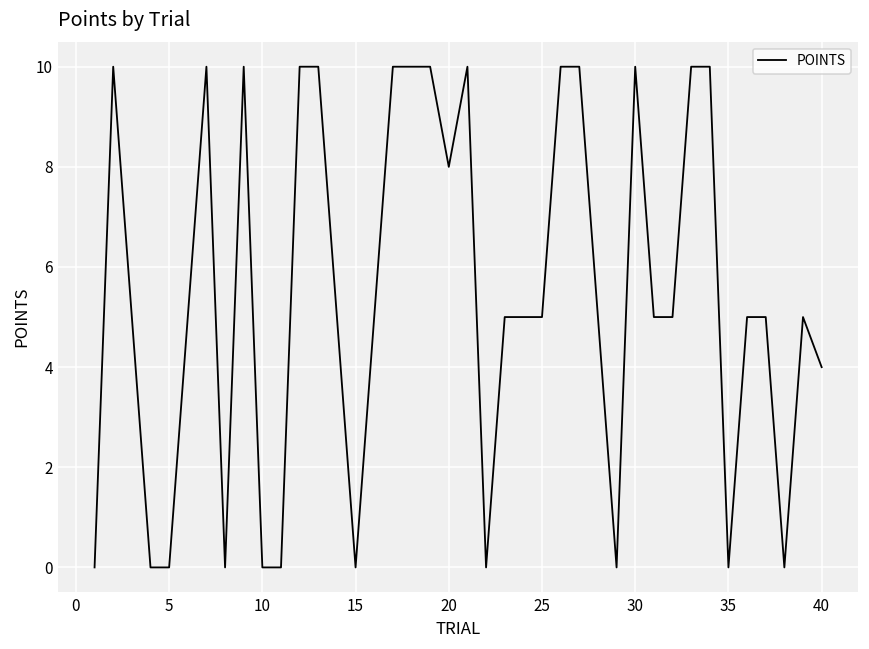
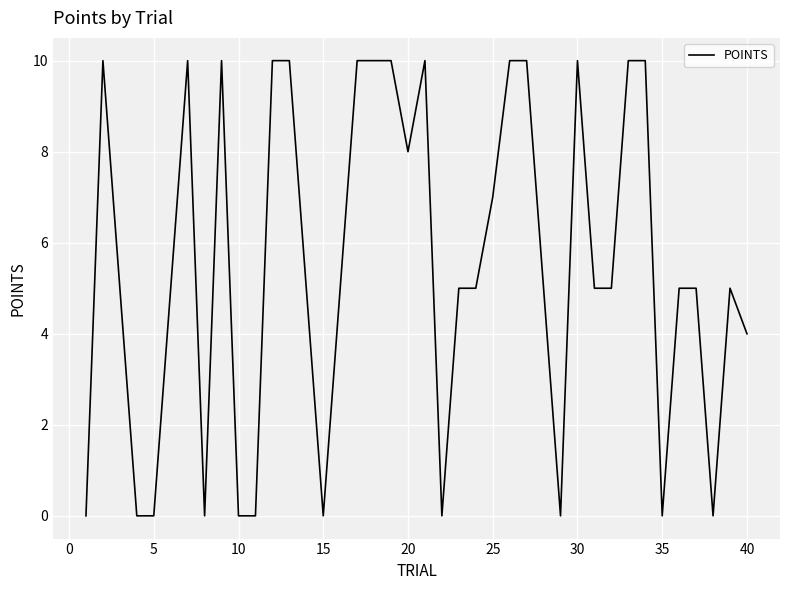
  {
    "5": 0,
    "10": 0,
    "15": 0,
    "20": 8,
-   "25": 5,
+   "25": 7,
    "30": 10,
    "35": 0,
    "40": 4
  }
